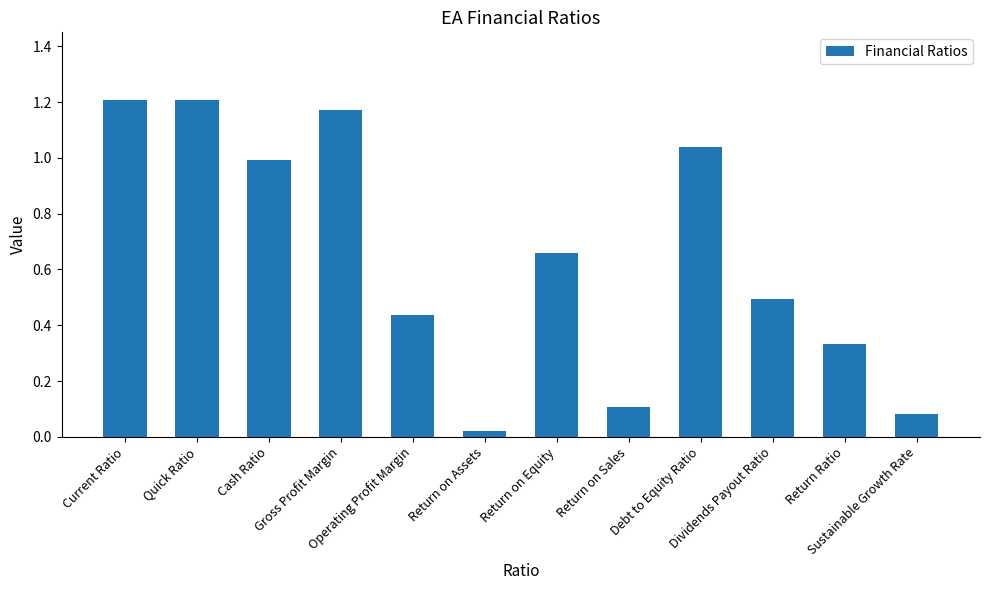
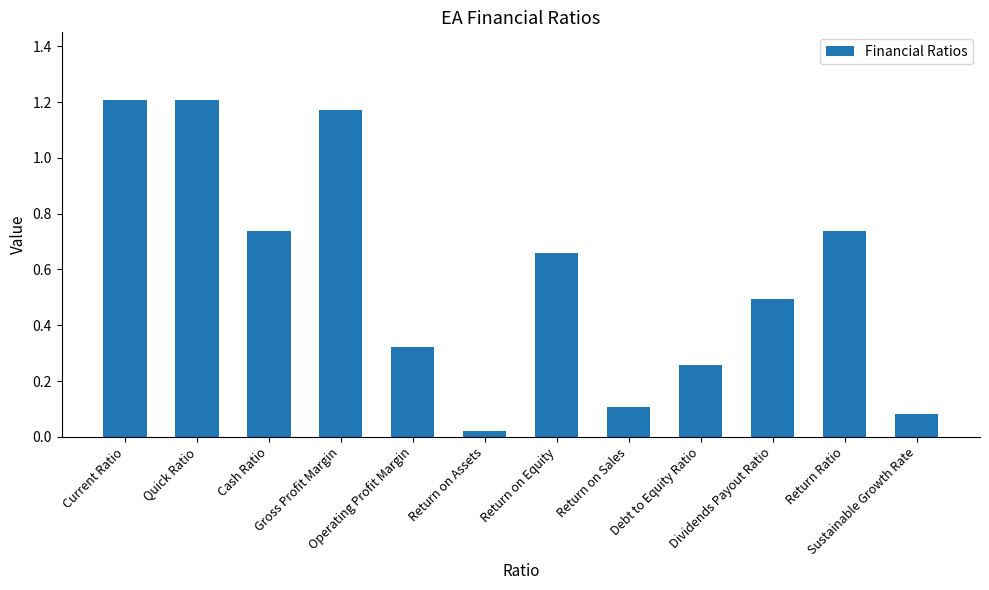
  {
    "Current Ratio": 1.21,
    "Quick Ratio": 1.21,
-   "Cash Ratio": 0.99,
+   "Cash Ratio": 0.74,
    "Gross Profit Margin": 1.17,
-   "Operating Profit Margin": 0.44,
+   "Operating Profit Margin": 0.32,
    "Return on Assets": 0.02,
    "Return on Equity": 0.66,
    "Return on Sales": 0.11,
-   "Debt to Equity Ratio": 1.04,
+   "Debt to Equity Ratio": 0.26,
    "Dividends Payout Ratio": 0.49,
-   "Return Ratio": 0.33,
+   "Return Ratio": 0.74,
    "Sustainable Growth Rate": 0.08
  }
